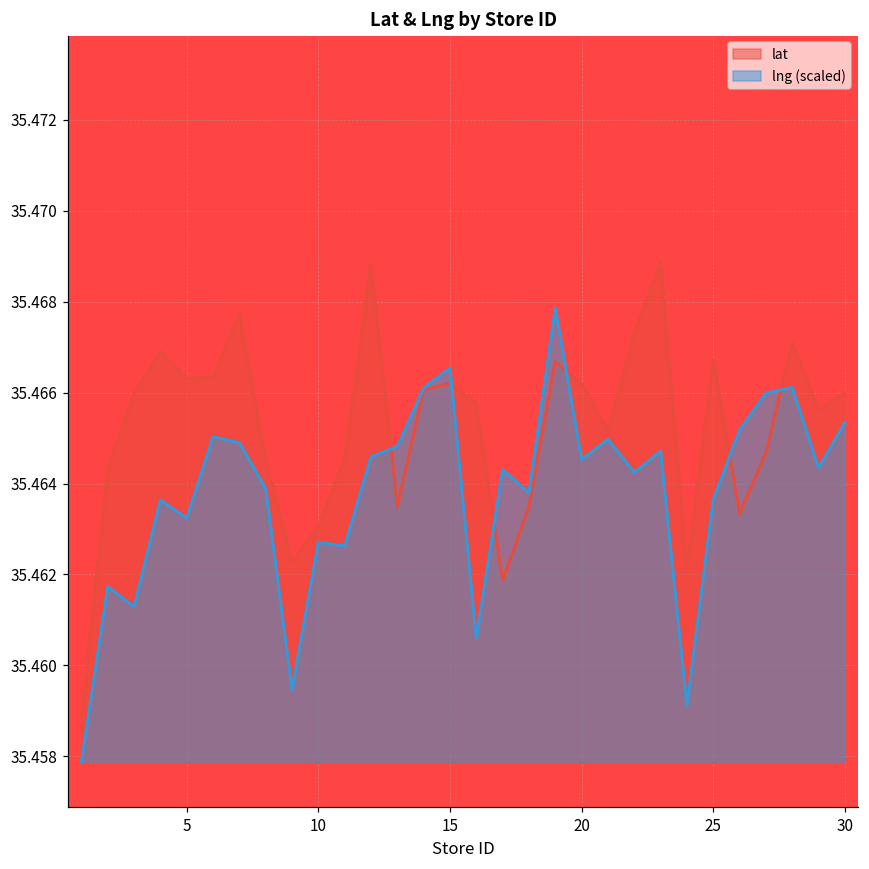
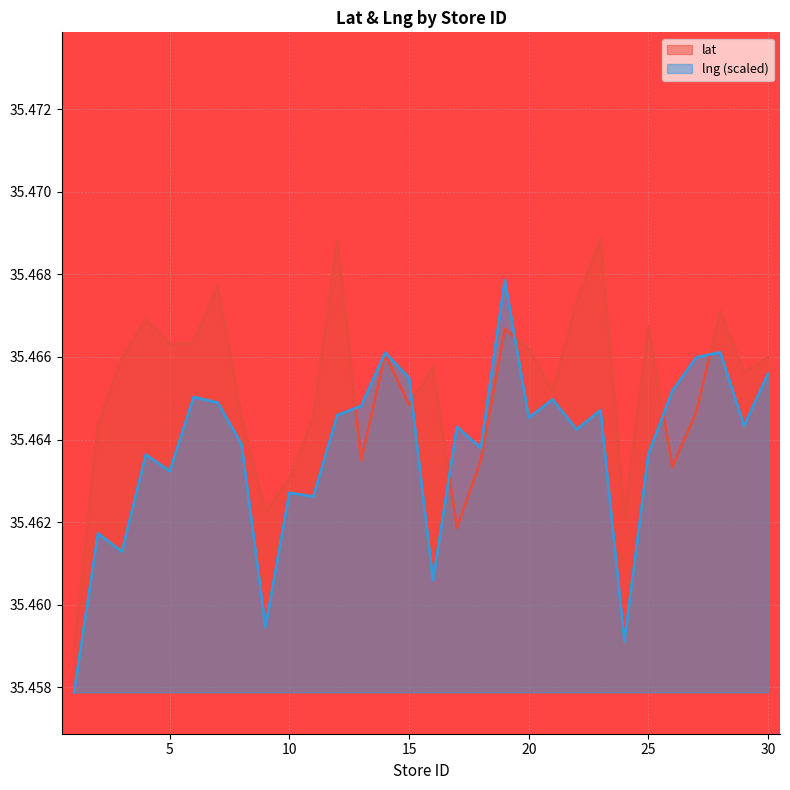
  {
    "lat": {
      "5": 35.4663,
      "10": 35.4631,
-     "15": 35.4662,
+     "15": 35.4648,
      "20": 35.4662,
      "25": 35.4667,
      "30": 35.4660
    },
    "lng (scaled)": {
      "5": 35.4632,
      "10": 35.4627,
-     "15": 35.4665,
+     "15": 35.4655,
      "20": 35.4645,
      "25": 35.4636,
-     "30": 35.4653
+     "30": 35.4656
    }
  }
